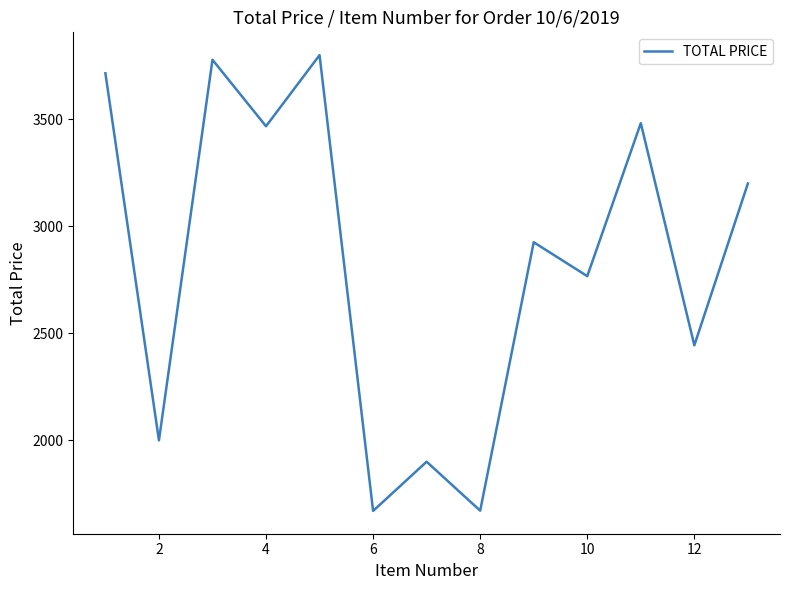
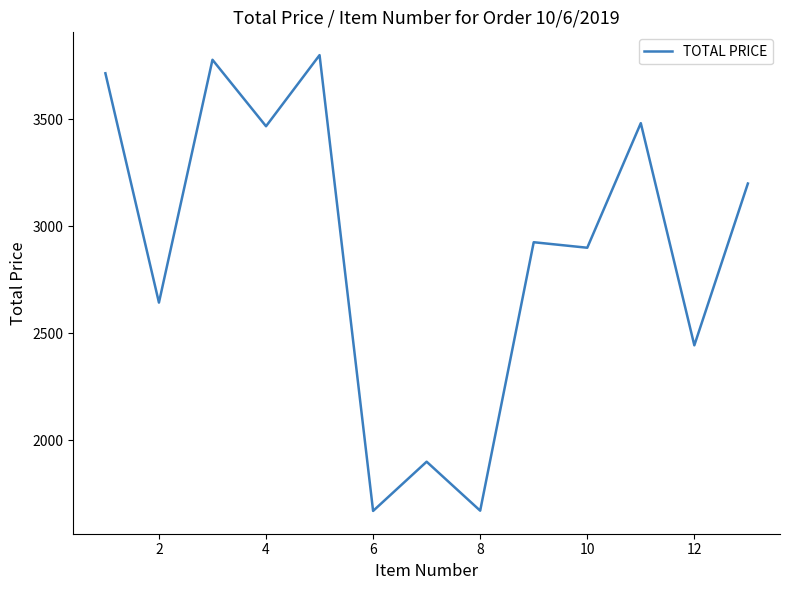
  {
-   "2": 2000,
+   "2": 2640,
    "4": 3470,
    "6": 1670,
    "8": 1670,
-   "10": 2770,
+   "10": 2900,
    "12": 2440
  }
